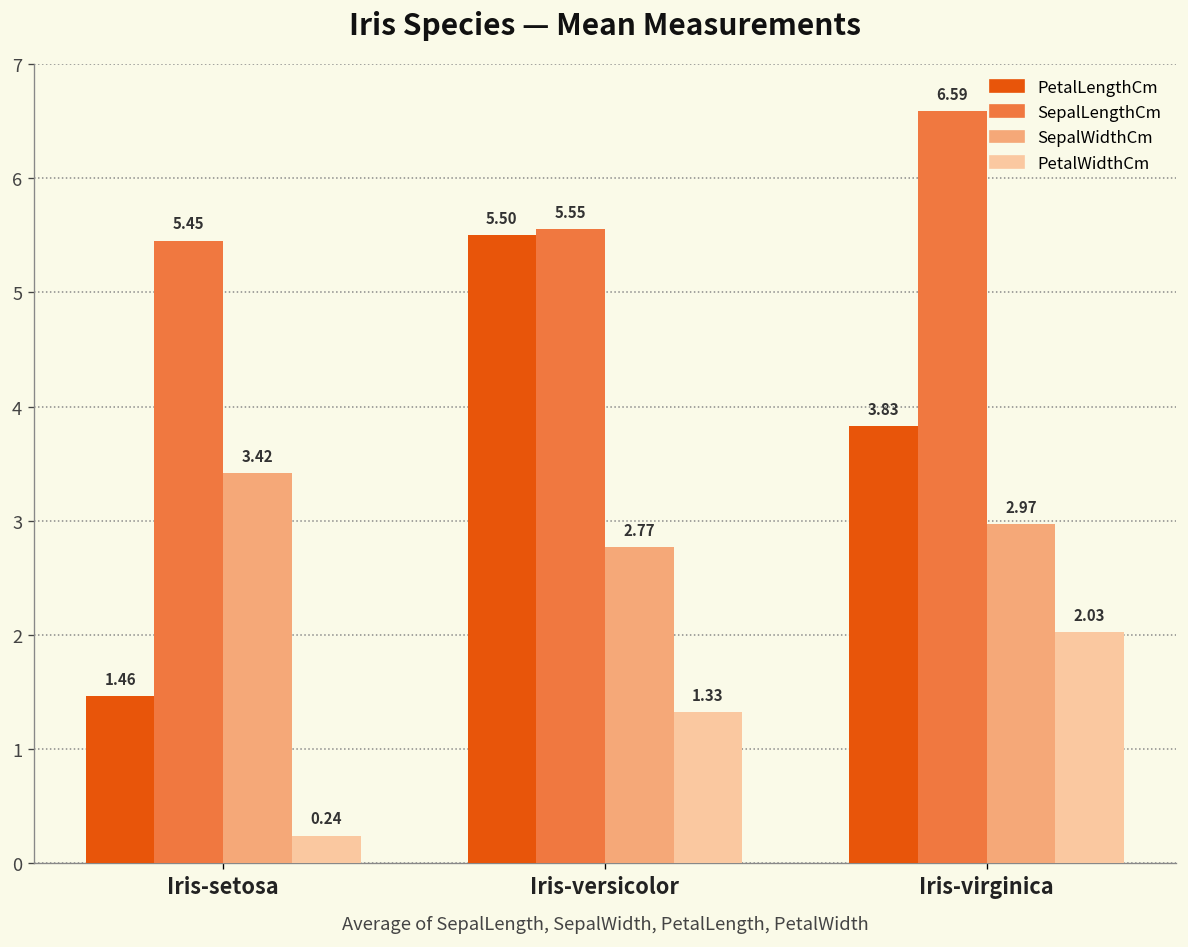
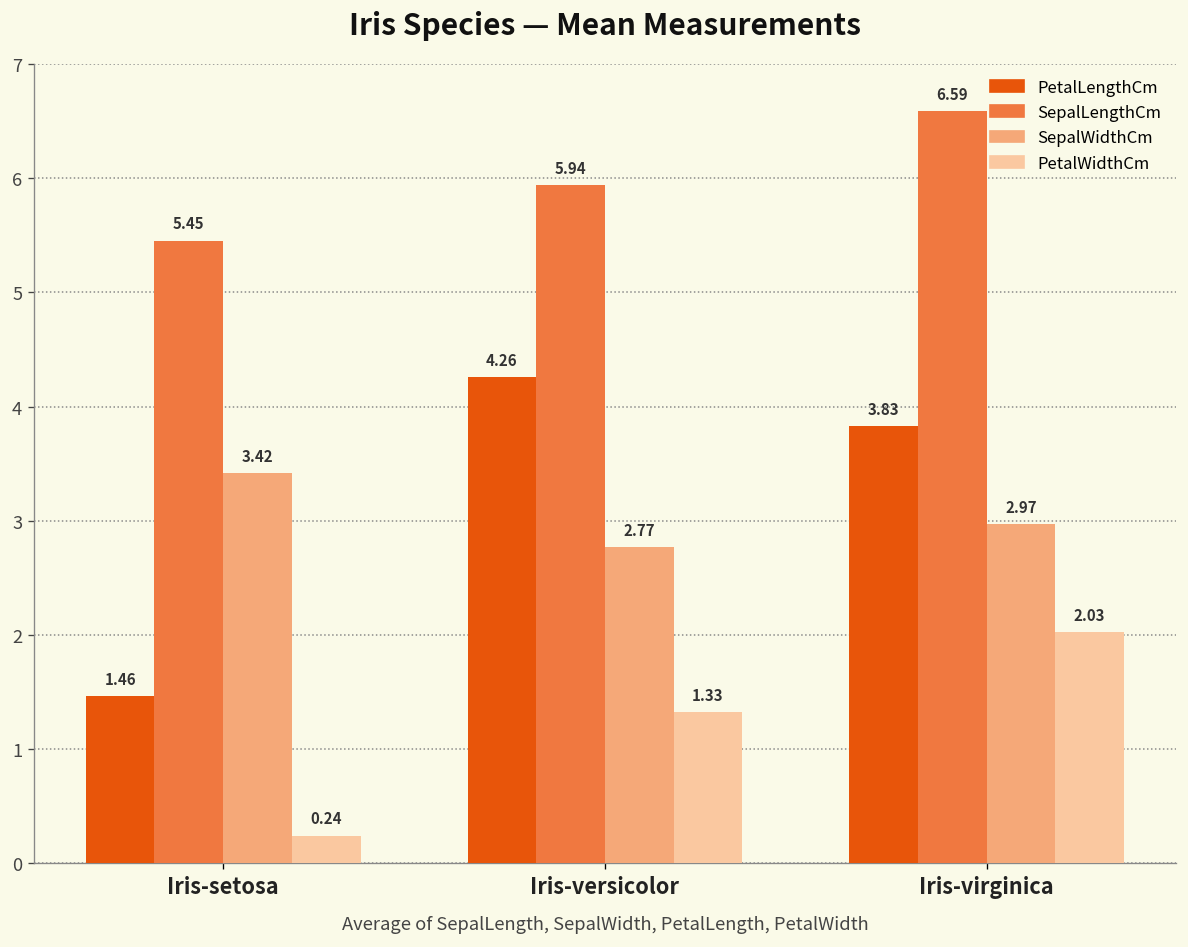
  {
    "PetalLengthCm": {
      "Iris-setosa": 1.46,
-     "Iris-versicolor": 5.50,
+     "Iris-versicolor": 4.26,
      "Iris-virginica": 3.83
    },
    "SepalLengthCm": {
      "Iris-setosa": 5.45,
-     "Iris-versicolor": 5.55,
+     "Iris-versicolor": 5.94,
      "Iris-virginica": 6.59
    }
  }
